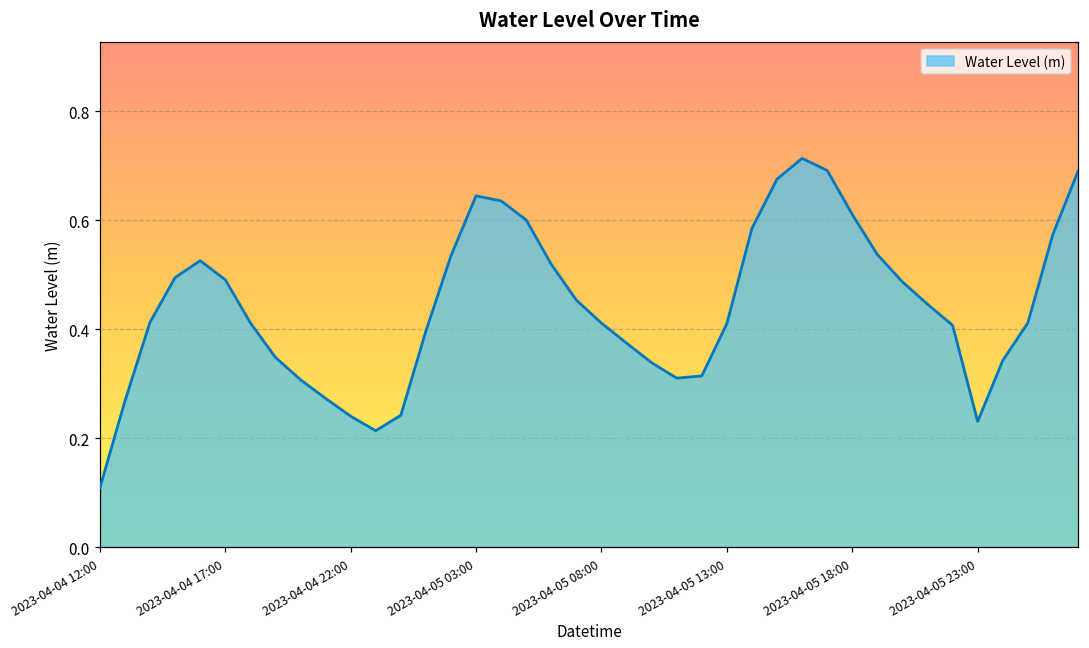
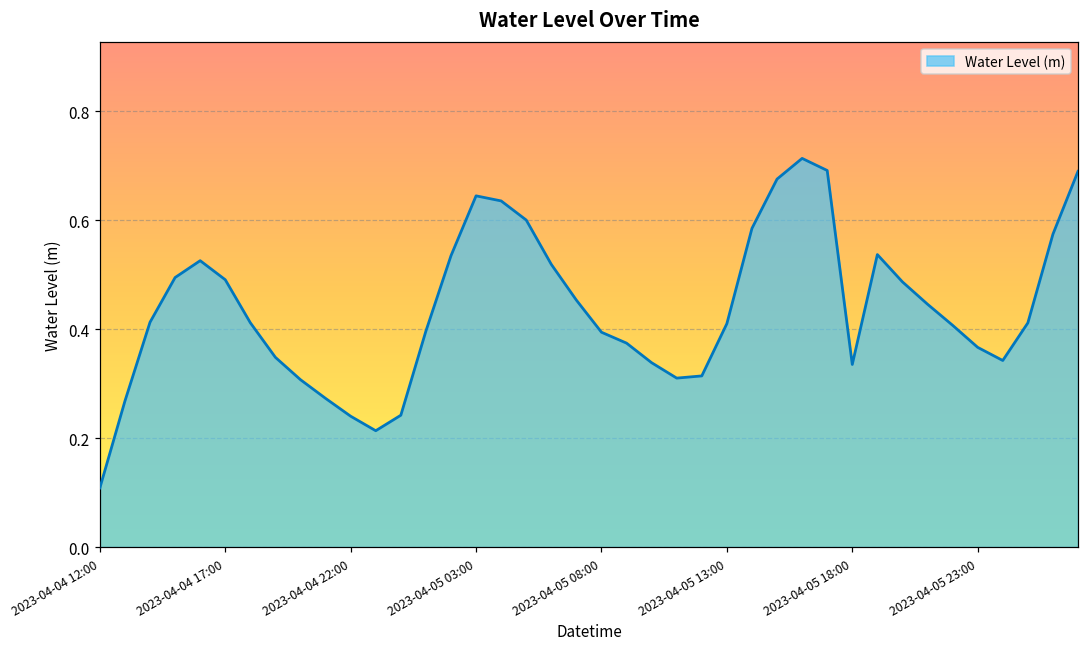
  {
    "2023-04-04 12:00": 0.11,
    "2023-04-04 17:00": 0.49,
    "2023-04-04 22:00": 0.24,
    "2023-04-05 03:00": 0.64,
-   "2023-04-05 08:00": 0.41,
+   "2023-04-05 08:00": 0.39,
    "2023-04-05 13:00": 0.41,
-   "2023-04-05 18:00": 0.61,
-   "2023-04-05 23:00": 0.23
+   "2023-04-05 18:00": 0.34,
+   "2023-04-05 23:00": 0.37
  }
